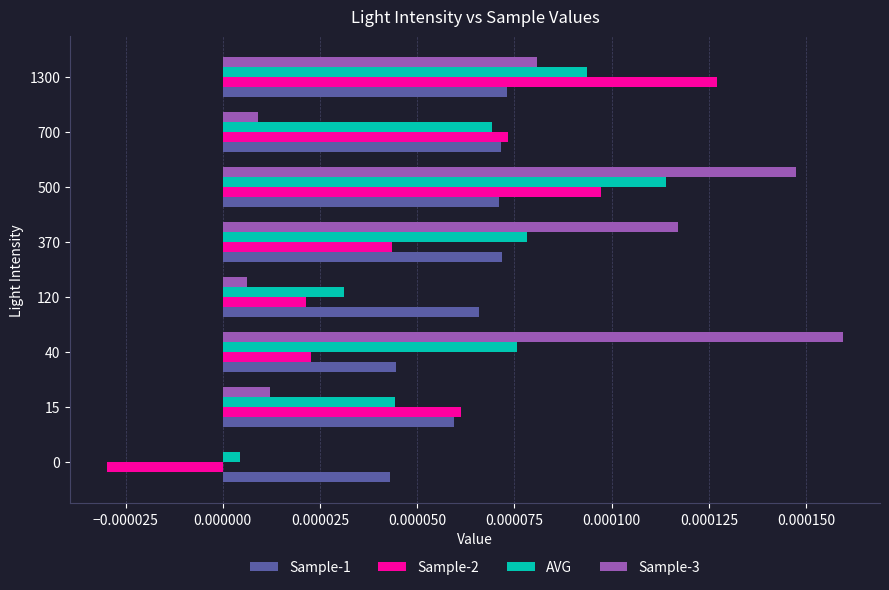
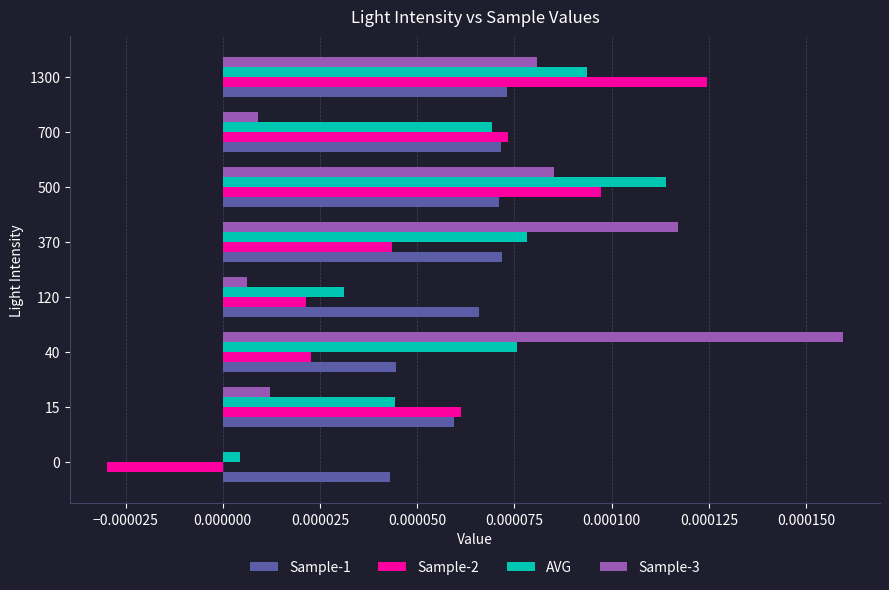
  {
    "Sample-1": {
      "1300": 0.000073,
      "700": 0.000072,
      "500": 0.000071,
      "370": 0.000072,
      "120": 0.000066,
      "40": 0.000045,
      "15": 0.000060,
      "0": 0.000043
    },
    "Sample-2": {
-     "1300": 0.000127,
+     "1300": 0.000125,
      "700": 0.000073,
      "500": 0.000097,
      "370": 0.000044,
      "120": 0.000021,
      "40": 0.000023,
      "15": 0.000061,
      "0": -0.000030
    },
    "AVG": {
      "1300": 0.000094,
      "700": 0.000069,
      "500": 0.000114,
      "370": 0.000078,
      "120": 0.000031,
      "40": 0.000076,
      "15": 0.000044,
      "0": 0.000004
    },
    "Sample-3": {
      "1300": 0.000081,
      "700": 0.000009,
-     "500": 0.000147,
+     "500": 0.000085,
      "370": 0.000117,
      "120": 0.000006,
      "40": 0.000160,
      "15": 0.000012,
      "0": 0.000000
    }
  }
